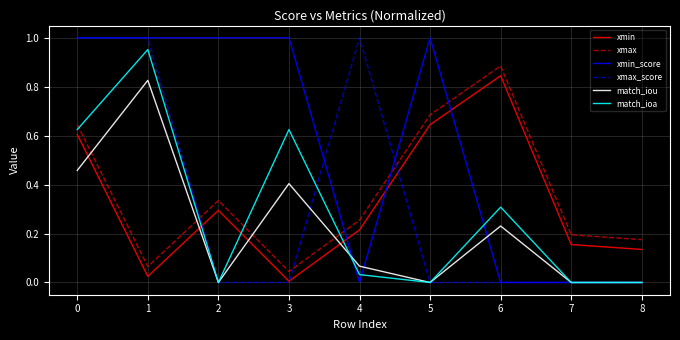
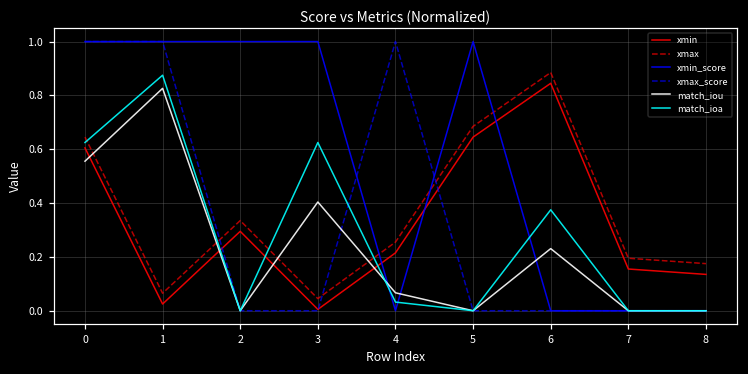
  {
    "match_iou": {
-     "0": 0.46,
+     "0": 0.56,
      "1": 0.83,
      "3": 0.40,
      "4": 0.07,
      "6": 0.23
    },
    "match_ioa": {
      "0": 0.63,
-     "1": 0.95,
+     "1": 0.87,
      "3": 0.62,
      "4": 0.03,
-     "6": 0.31
+     "6": 0.38
    }
  }
